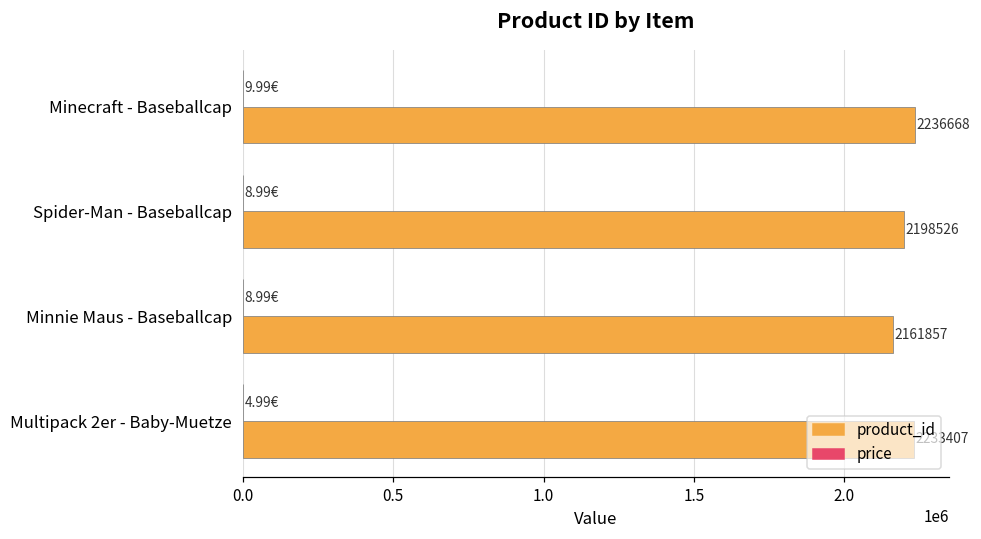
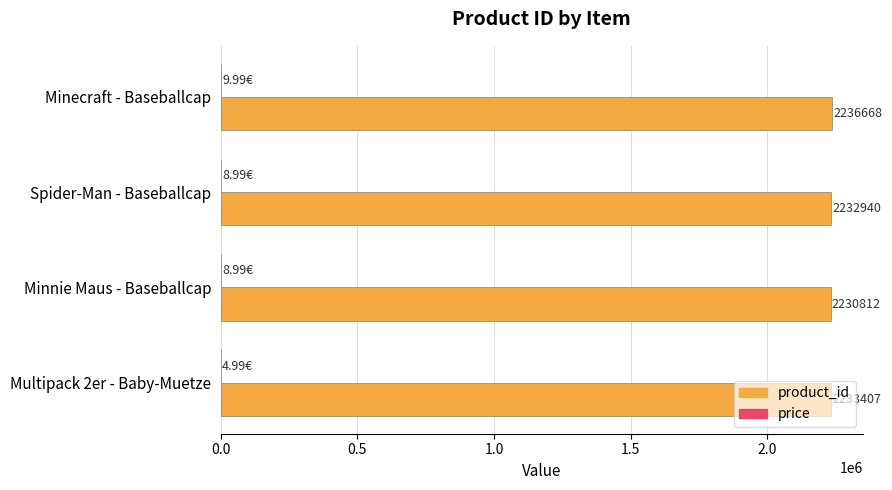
  {
    "product_id": {
      "Minecraft - Baseballcap": "2236668",
-     "Spider-Man - Baseballcap": "2198526",
-     "Minnie Maus - Baseballcap": "2161857"
+     "Spider-Man - Baseballcap": "2232940",
+     "Minnie Maus - Baseballcap": "2230812"
    },
    "price": {
      "Minecraft - Baseballcap": "9.99€",
      "Spider-Man - Baseballcap": "8.99€",
      "Minnie Maus - Baseballcap": "8.99€",
      "Multipack 2er - Baby-Muetze": "4.99€"
    }
  }
